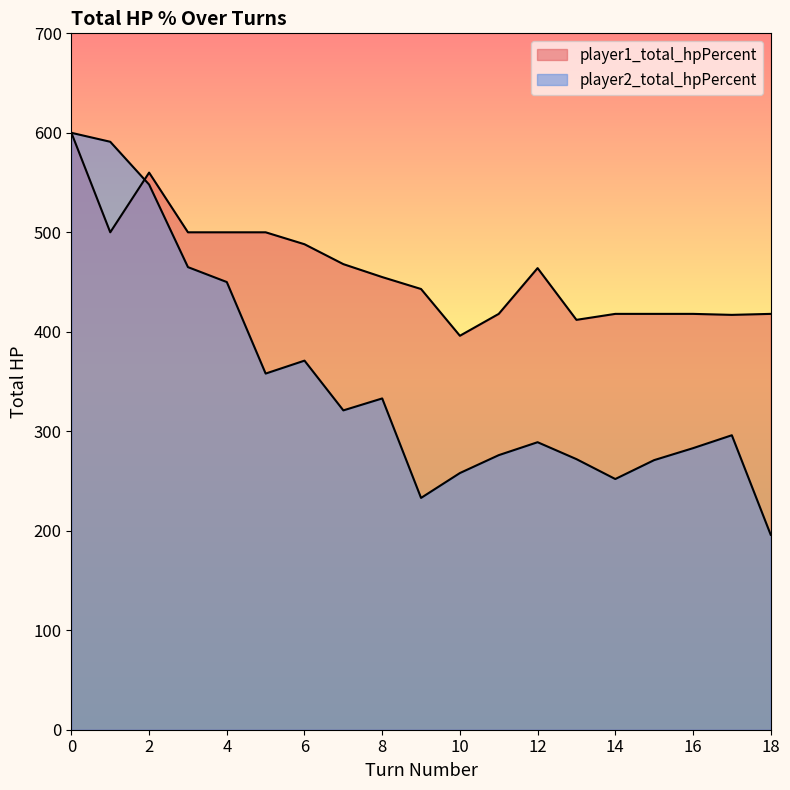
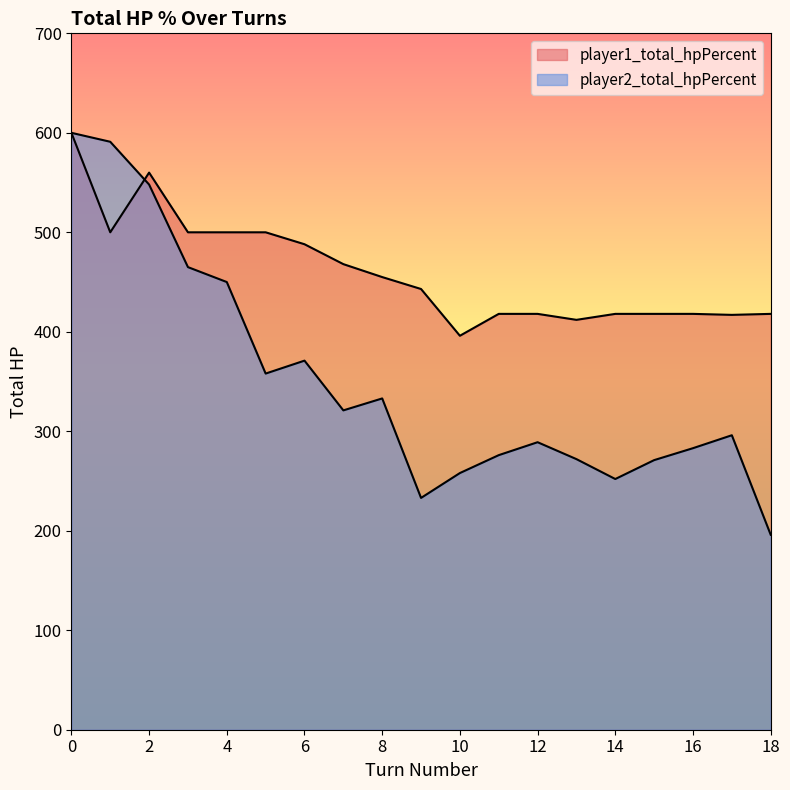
  {
    "player1_total_hpPercent": {
      "2": 560,
      "4": 500,
      "6": 490,
      "8": 460,
      "10": 400,
-     "12": 460,
+     "12": 420,
      "14": 420,
      "16": 420,
      "18": 420
    },
    "player2_total_hpPercent": {
      "2": 550,
      "4": 450,
      "6": 370,
      "8": 330,
      "10": 260,
      "12": 290,
      "14": 250,
      "16": 280,
      "18": 200
    }
  }
